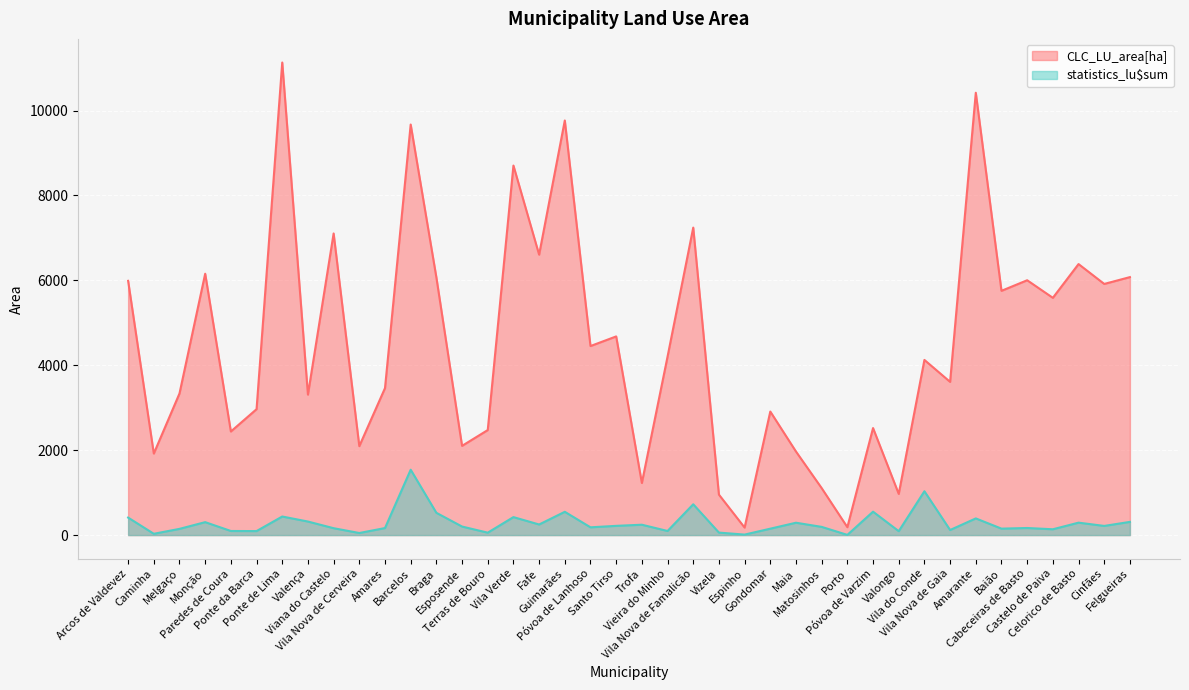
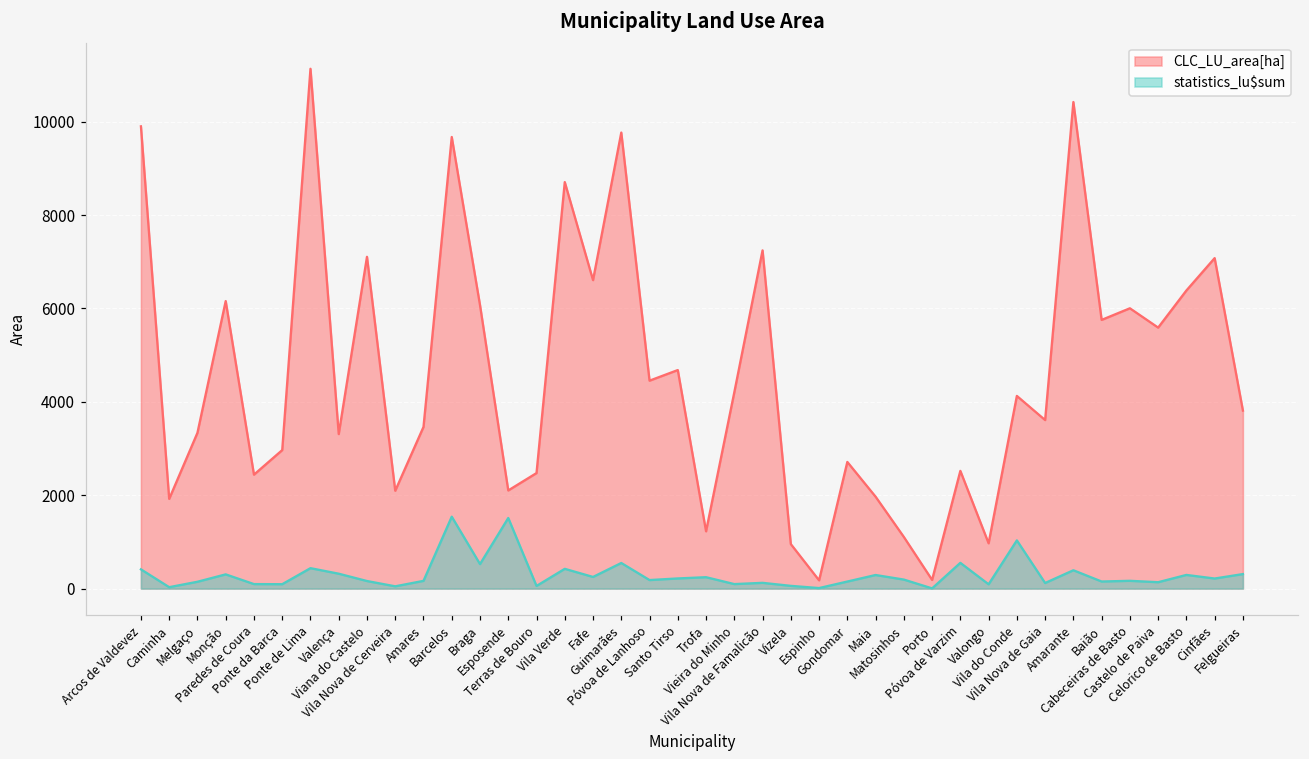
  {
    "CLC_LU_area[ha]": {
-     "Arcos de Valdevez": 6000,
+     "Arcos de Valdevez": 9900,
      "Caminha": 1900,
      "Melgaço": 3300,
      "Monção": 6200,
      "Paredes de Coura": 2400,
      "Ponte da Barca": 3000,
      "Ponte de Lima": 11100,
      "Valença": 3300,
      "Viana do Castelo": 7100,
      "Vila Nova de Cerveira": 2100,
      "Amares": 3500,
      "Barcelos": 9700,
      "Braga": 6100,
      "Esposende": 2100,
      "Terras de Bouro": 2500,
      "Vila Verde": 8700,
      "Fafe": 6600,
      "Guimarães": 9800,
      "Póvoa de Lanhoso": 4500,
      "Santo Tirso": 4700,
      "Trofa": 1200,
      "Vieira do Minho": 4200,
      "Vila Nova de Famalicão": 7200,
      "Vizela": 1000,
      "Espinho": 200,
-     "Gondomar": 2900,
+     "Gondomar": 2700,
      "Maia": 2000,
      "Matosinhos": 1100,
      "Porto": 200,
      "Póvoa de Varzim": 2500,
      "Valongo": 1000,
      "Vila do Conde": 4100,
      "Vila Nova de Gaia": 3600,
      "Amarante": 10400,
      "Baião": 5800,
      "Cabeceiras de Basto": 6000,
      "Castelo de Paiva": 5600,
      "Celorico de Basto": 6400,
-     "Cinfães": 5900,
-     "Felgueiras": 6100
+     "Cinfães": 7100,
+     "Felgueiras": 3800
    },
    "statistics_lu$sum": {
      "Arcos de Valdevez": 400,
      "Caminha": 0,
      "Melgaço": 100,
      "Monção": 300,
      "Paredes de Coura": 100,
      "Ponte da Barca": 100,
      "Ponte de Lima": 400,
      "Valença": 300,
      "Viana do Castelo": 200,
      "Vila Nova de Cerveira": 0,
      "Amares": 200,
      "Barcelos": 1500,
      "Braga": 500,
-     "Esposende": 200,
+     "Esposende": 1500,
      "Terras de Bouro": 100,
      "Vila Verde": 400,
      "Fafe": 200,
      "Guimarães": 500,
      "Póvoa de Lanhoso": 200,
      "Santo Tirso": 200,
      "Trofa": 200,
      "Vieira do Minho": 100,
-     "Vila Nova de Famalicão": 700,
+     "Vila Nova de Famalicão": 100,
      "Vizela": 100,
      "Espinho": 0,
      "Gondomar": 200,
      "Maia": 300,
      "Matosinhos": 200,
      "Porto": 0,
      "Póvoa de Varzim": 600,
      "Valongo": 100,
      "Vila do Conde": 1000,
      "Vila Nova de Gaia": 100,
      "Amarante": 400,
      "Baião": 200,
      "Cabeceiras de Basto": 200,
      "Castelo de Paiva": 100,
      "Celorico de Basto": 300,
      "Cinfães": 200,
      "Felgueiras": 300
    }
  }
